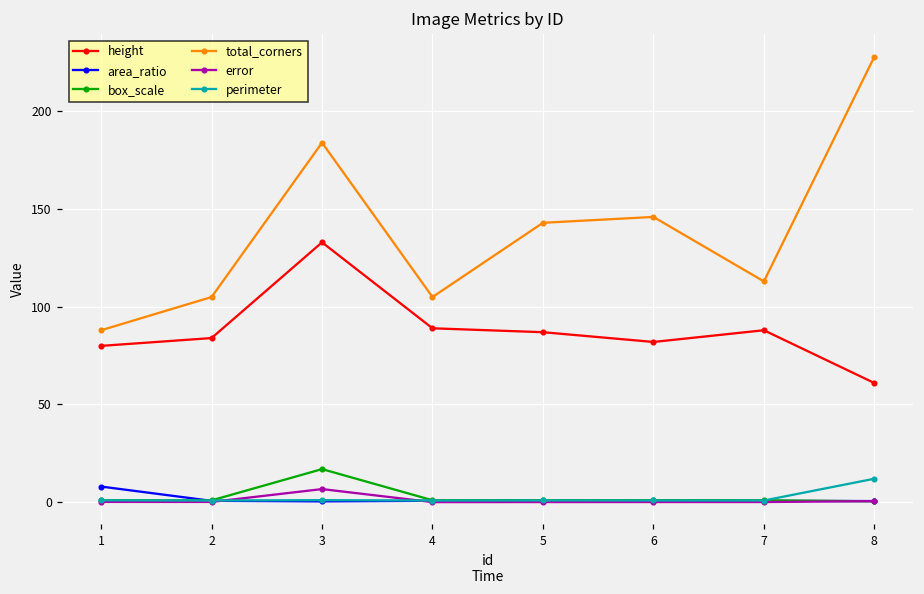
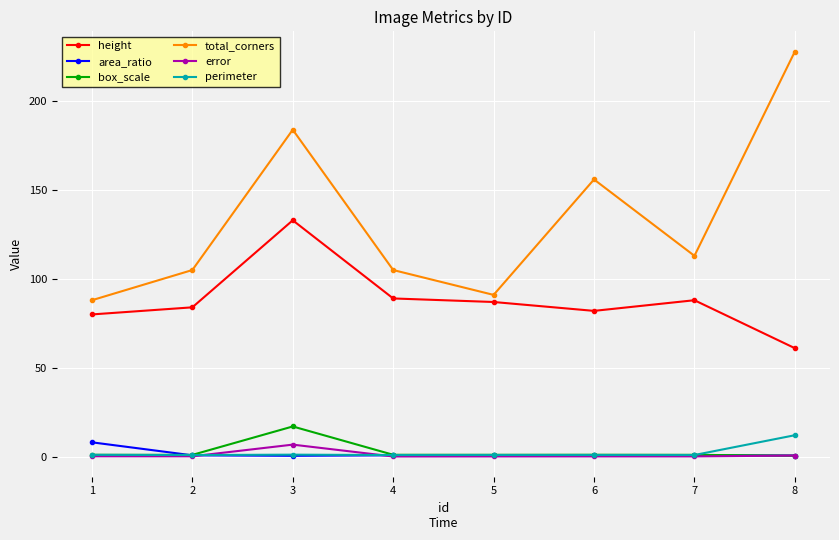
  {
    "height": {
      "1": 80,
      "2": 84,
      "3": 133,
      "4": 89,
      "5": 87,
      "6": 82,
      "7": 88,
      "8": 61
    },
    "area_ratio": {
      "1": 8
    },
    "box_scale": {
      "3": 17
    },
    "total_corners": {
      "1": 88,
      "2": 105,
      "3": 184,
      "4": 105,
-     "5": 143,
-     "6": 146,
+     "5": 91,
+     "6": 156,
      "7": 113,
      "8": 228
    },
    "error": {
      "3": 7
    },
    "perimeter": {
      "8": 12
    }
  }
